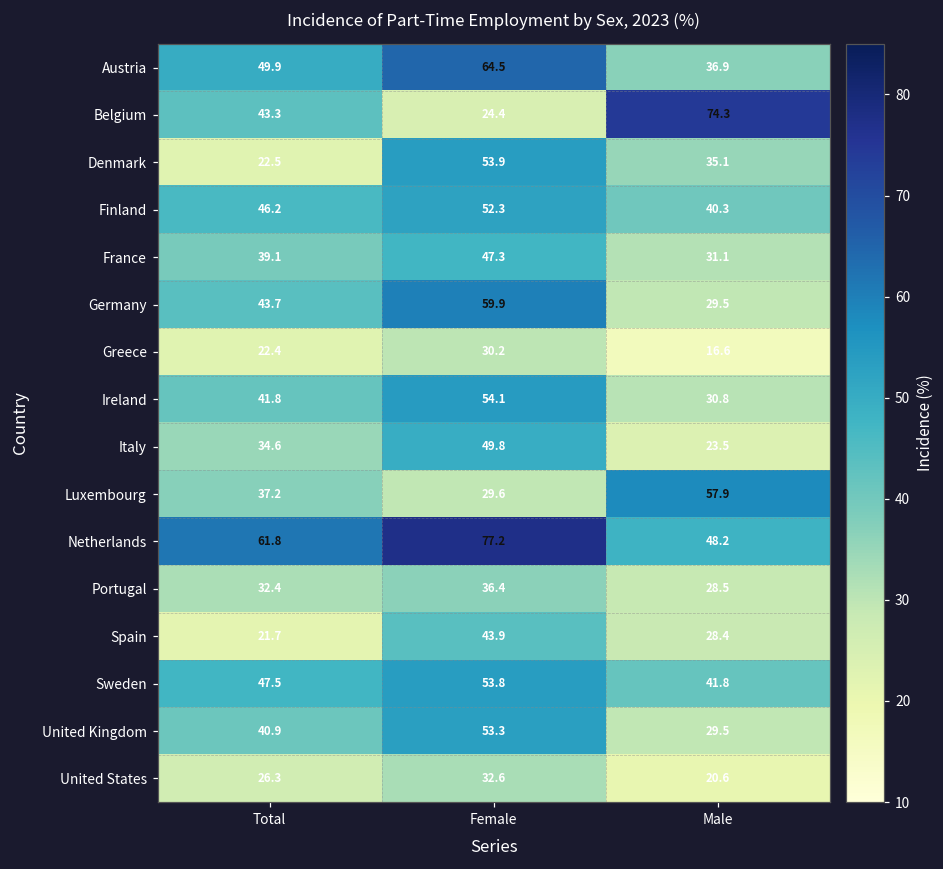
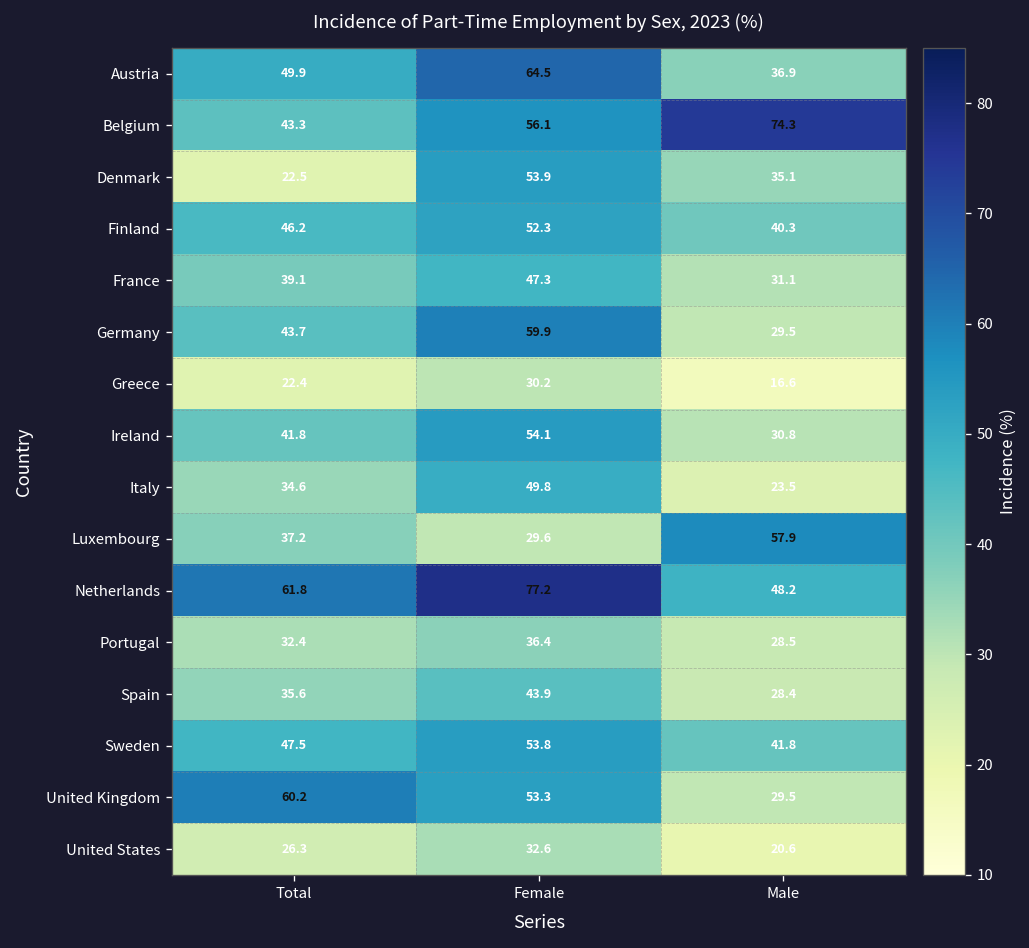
  {
    "Austria": {
      "Total": 49.9,
      "Female": 64.5,
      "Male": 36.9
    },
    "Belgium": {
      "Total": 43.3,
-     "Female": 24.4,
+     "Female": 56.1,
      "Male": 74.3
    },
    "Denmark": {
      "Total": 22.5,
      "Female": 53.9,
      "Male": 35.1
    },
    "Finland": {
      "Total": 46.2,
      "Female": 52.3,
      "Male": 40.3
    },
    "France": {
      "Total": 39.1,
      "Female": 47.3,
      "Male": 31.1
    },
    "Germany": {
      "Total": 43.7,
      "Female": 59.9,
      "Male": 29.5
    },
    "Greece": {
      "Total": 22.4,
      "Female": 30.2,
      "Male": 16.6
    },
    "Ireland": {
      "Total": 41.8,
      "Female": 54.1,
      "Male": 30.8
    },
    "Italy": {
      "Total": 34.6,
      "Female": 49.8,
      "Male": 23.5
    },
    "Luxembourg": {
      "Total": 37.2,
      "Female": 29.6,
      "Male": 57.9
    },
    "Netherlands": {
      "Total": 61.8,
      "Female": 77.2,
      "Male": 48.2
    },
    "Portugal": {
      "Total": 32.4,
      "Female": 36.4,
      "Male": 28.5
    },
    "Spain": {
-     "Total": 21.7,
+     "Total": 35.6,
      "Female": 43.9,
      "Male": 28.4
    },
    "Sweden": {
      "Total": 47.5,
      "Female": 53.8,
      "Male": 41.8
    },
    "United Kingdom": {
-     "Total": 40.9,
+     "Total": 60.2,
      "Female": 53.3,
      "Male": 29.5
    },
    "United States": {
      "Total": 26.3,
      "Female": 32.6,
      "Male": 20.6
    }
  }
